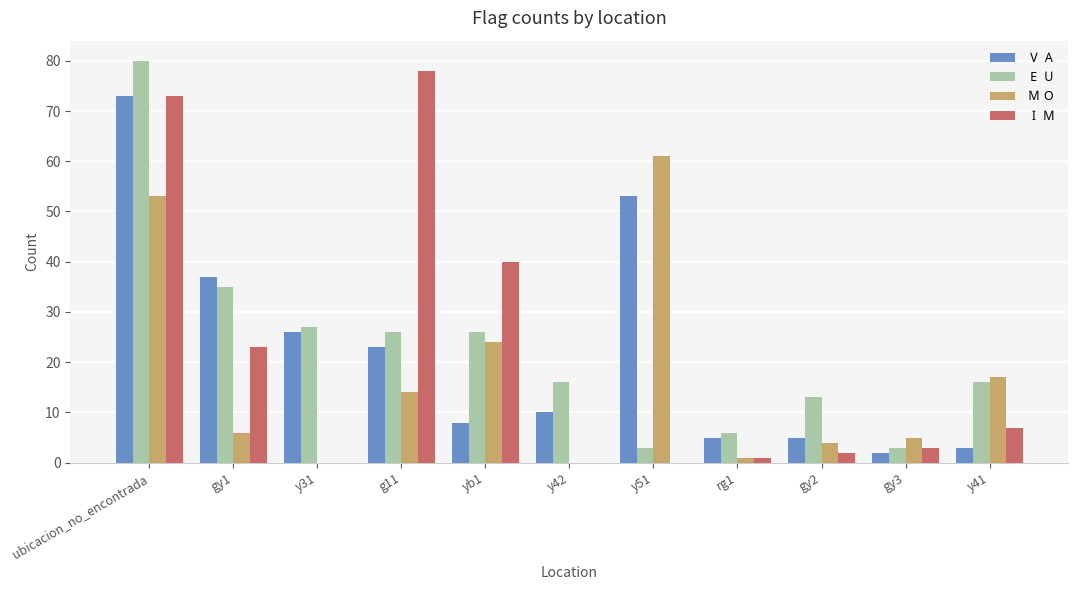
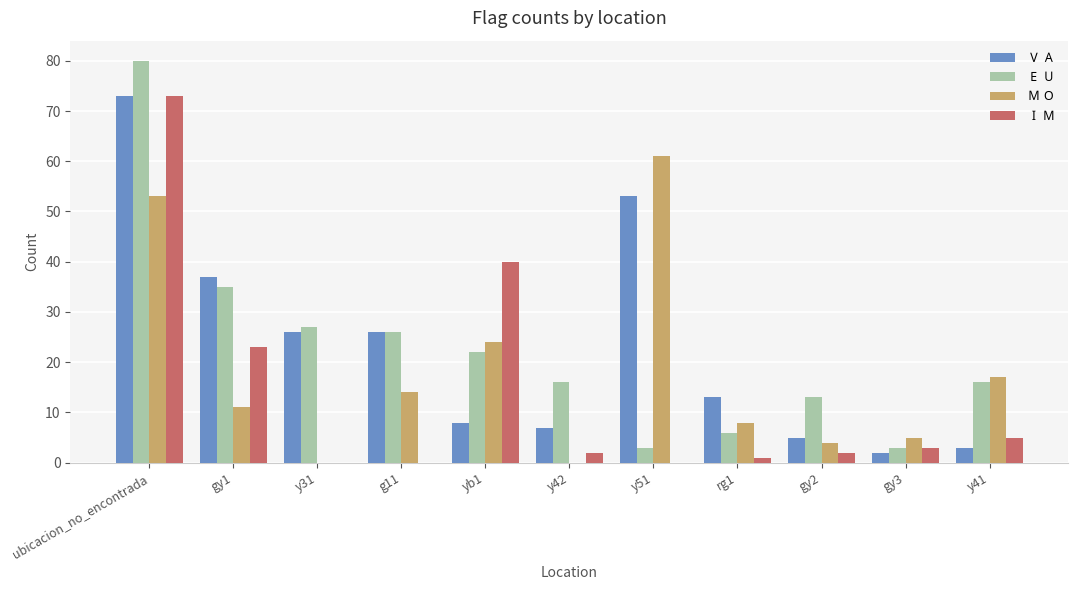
  {
    "🇻🇦": {
      "ubicacion_no_encontrada": 73,
      "gy1": 37,
      "y31": 26,
-     "g11": 23,
+     "g11": 26,
      "yb1": 8,
-     "y42": 10,
+     "y42": 7,
      "y51": 53,
-     "rg1": 5,
+     "rg1": 13,
      "gy2": 5,
      "gy3": 2,
      "y41": 3
    },
    "🇪🇺": {
      "ubicacion_no_encontrada": 80,
      "gy1": 35,
      "y31": 27,
      "g11": 26,
-     "yb1": 26,
+     "yb1": 22,
      "y42": 16,
      "y51": 3,
      "rg1": 6,
      "gy2": 13,
      "gy3": 3,
      "y41": 16
    },
    "🇲🇴": {
      "ubicacion_no_encontrada": 53,
-     "gy1": 6,
+     "gy1": 11,
      "y31": 0,
      "g11": 14,
      "yb1": 24,
      "y42": 0,
      "y51": 61,
-     "rg1": 1,
+     "rg1": 8,
      "gy2": 4,
      "gy3": 5,
      "y41": 17
    },
    "🇮🇲": {
      "ubicacion_no_encontrada": 73,
      "gy1": 23,
      "y31": 0,
-     "g11": 78,
+     "g11": 0,
      "yb1": 40,
-     "y42": 0,
+     "y42": 2,
      "y51": 0,
      "rg1": 1,
      "gy2": 2,
      "gy3": 3,
-     "y41": 7
+     "y41": 5
    }
  }
